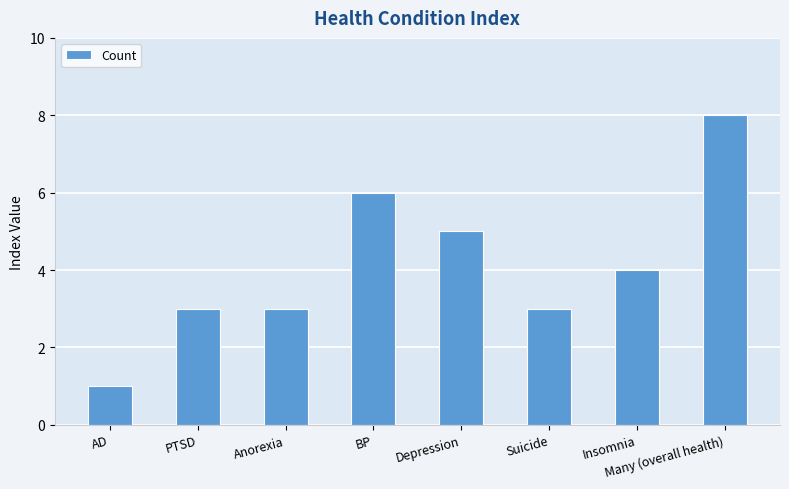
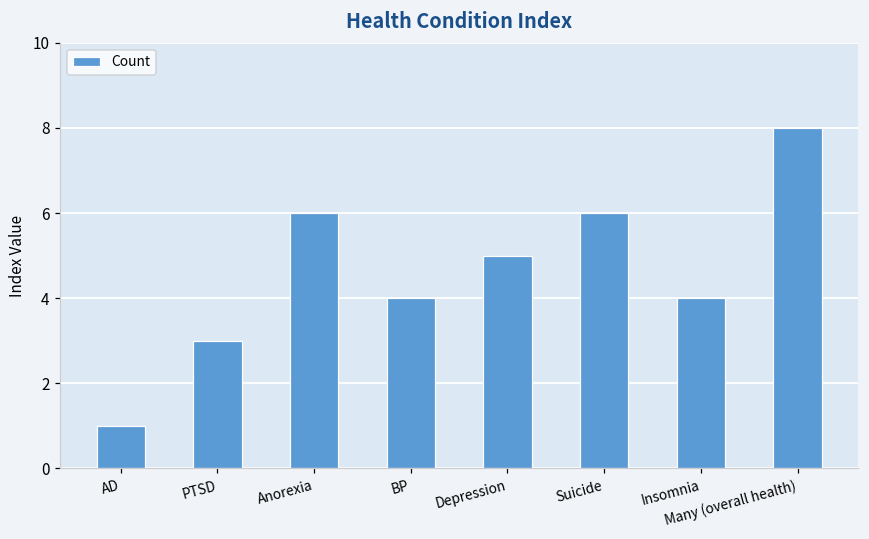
  {
    "AD": 1,
    "PTSD": 3,
-   "Anorexia": 3,
-   "BP": 6,
+   "Anorexia": 6,
+   "BP": 4,
    "Depression": 5,
-   "Suicide": 3,
+   "Suicide": 6,
    "Insomnia": 4,
    "Many (overall health)": 8
  }
